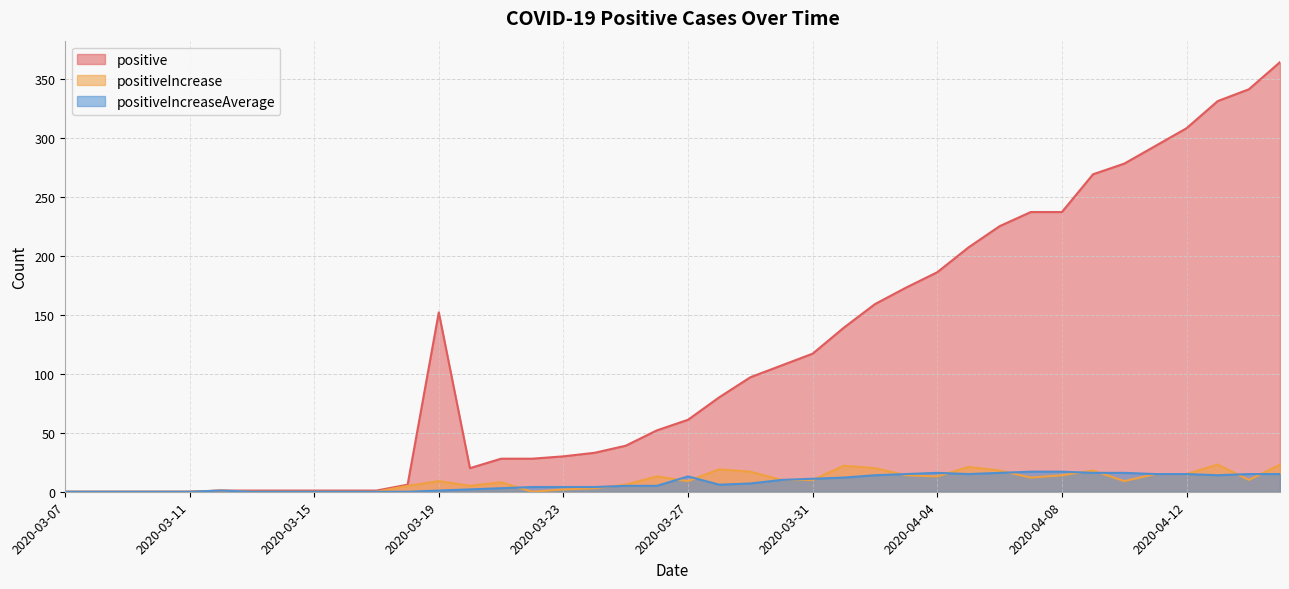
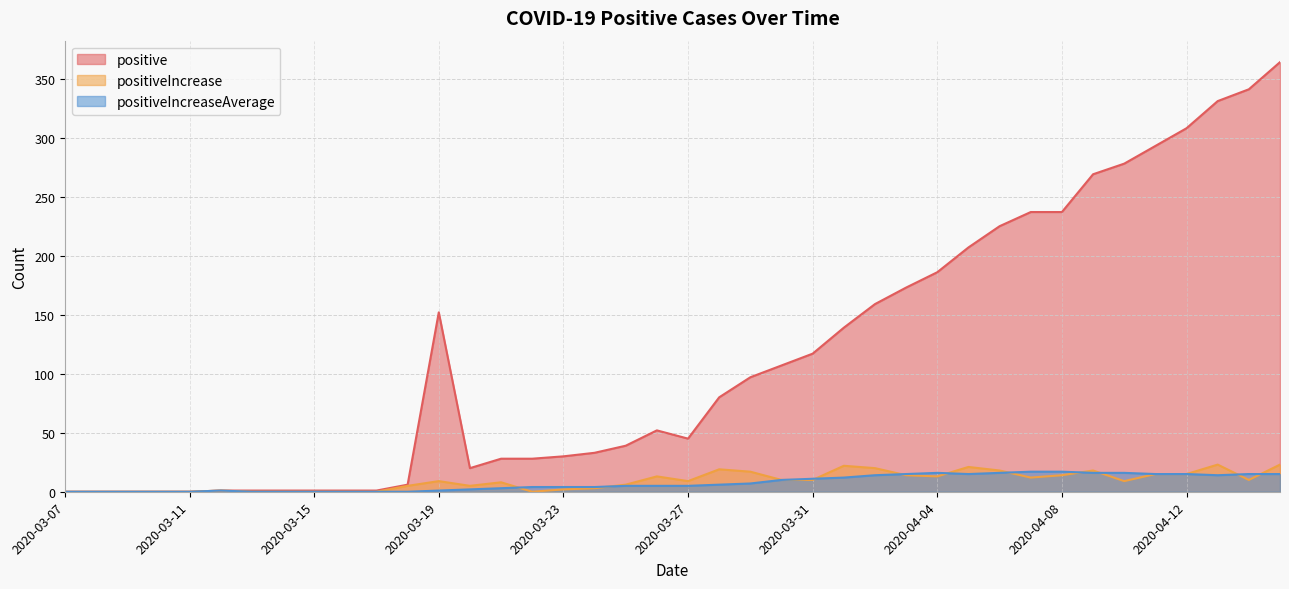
  {
    "positive": {
      "2020-03-19": 152,
      "2020-03-23": 30,
-     "2020-03-27": 61,
+     "2020-03-27": 45,
      "2020-03-31": 117,
      "2020-04-04": 186,
      "2020-04-08": 237,
      "2020-04-12": 308
    },
    "positiveIncrease": {
      "2020-03-19": 9,
      "2020-03-27": 9,
      "2020-04-04": 13,
      "2020-04-08": 14
    },
    "positiveIncreaseAverage": {
      "2020-03-19": 1,
-     "2020-03-27": 13,
+     "2020-03-27": 5,
      "2020-04-04": 16,
      "2020-04-08": 17
    }
  }
